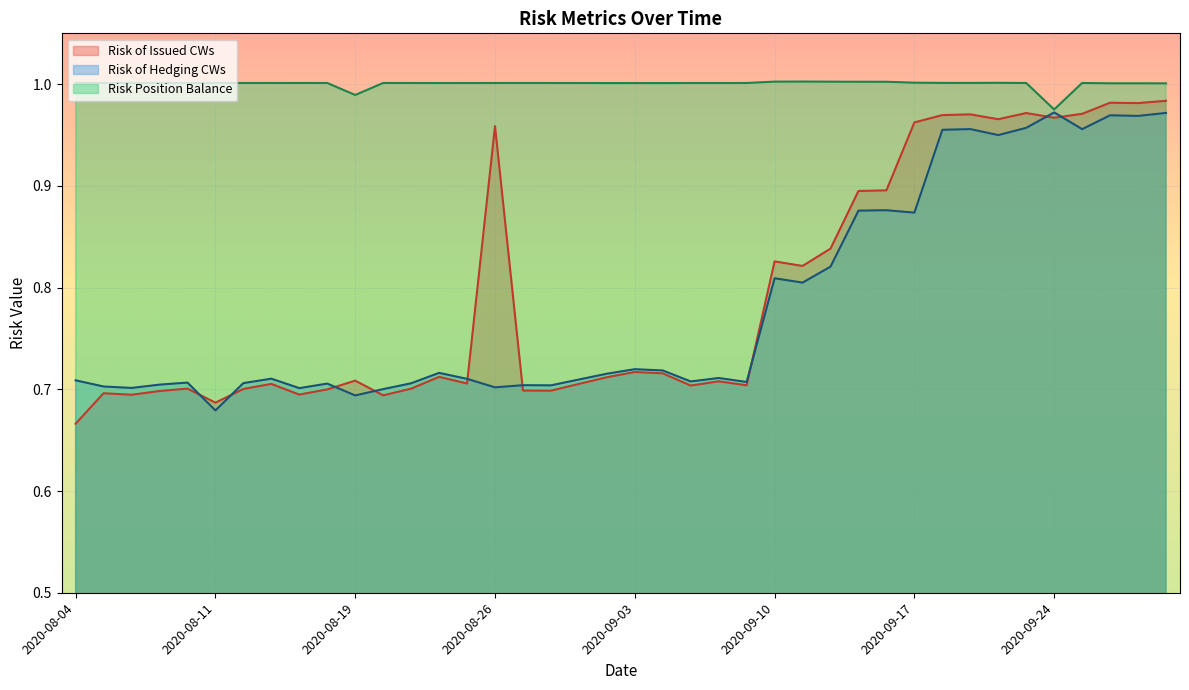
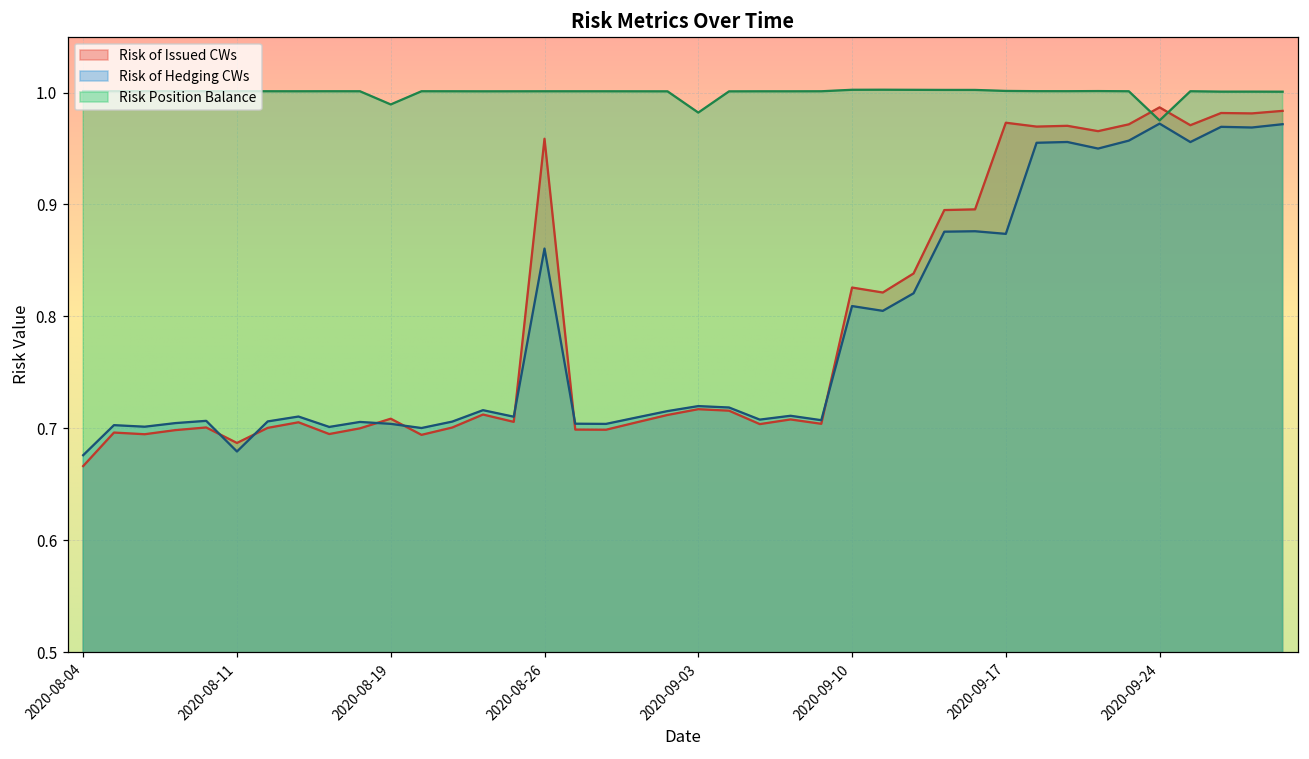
  {
    "Risk of Issued CWs": {
      "2020-08-04": 0.666,
      "2020-08-11": 0.687,
      "2020-08-19": 0.709,
      "2020-08-26": 0.959,
      "2020-09-03": 0.717,
      "2020-09-10": 0.826,
-     "2020-09-17": 0.962,
-     "2020-09-24": 0.967
+     "2020-09-17": 0.973,
+     "2020-09-24": 0.987
    },
    "Risk of Hedging CWs": {
-     "2020-08-04": 0.709,
+     "2020-08-04": 0.676,
      "2020-08-11": 0.679,
-     "2020-08-19": 0.694,
-     "2020-08-26": 0.702,
+     "2020-08-19": 0.704,
+     "2020-08-26": 0.861,
      "2020-09-03": 0.720,
      "2020-09-10": 0.809,
      "2020-09-17": 0.874,
      "2020-09-24": 0.972
    },
    "Risk Position Balance": {
      "2020-08-19": 0.989,
      "2020-08-26": 1.001,
-     "2020-09-03": 1.001,
+     "2020-09-03": 0.982,
      "2020-09-10": 1.003,
      "2020-09-17": 1.001,
      "2020-09-24": 0.975
    }
  }
